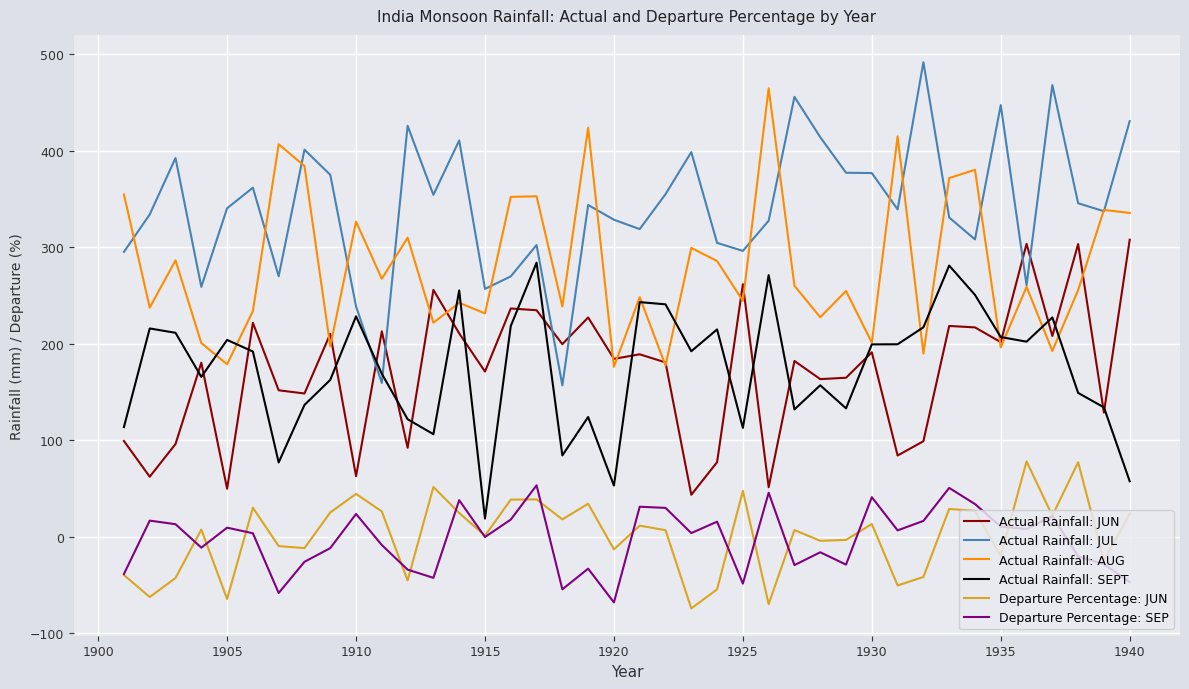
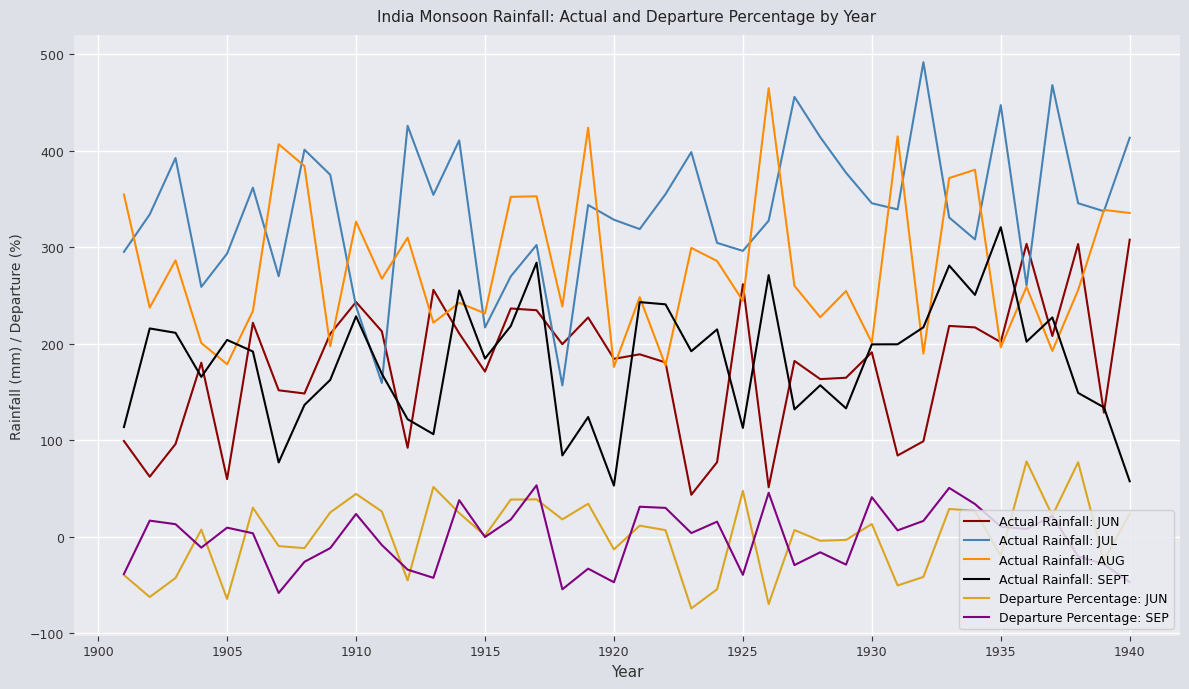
  {
    "Actual Rainfall: JUN": {
-     "1905": 50,
-     "1910": 60,
+     "1905": 60,
+     "1910": 240,
      "1915": 170,
      "1920": 180,
      "1925": 260,
      "1930": 190,
      "1935": 200,
      "1940": 310
    },
    "Actual Rainfall: JUL": {
-     "1905": 340,
+     "1905": 290,
      "1910": 240,
-     "1915": 260,
+     "1915": 220,
      "1920": 330,
      "1925": 300,
-     "1930": 380,
+     "1930": 350,
      "1935": 450,
-     "1940": 430
+     "1940": 410
    },
    "Actual Rainfall: SEPT": {
      "1905": 200,
      "1910": 230,
-     "1915": 20,
+     "1915": 180,
      "1920": 50,
      "1925": 110,
-     "1935": 210,
+     "1935": 320,
      "1940": 60
    },
    "Departure Percentage: SEP": {
      "1905": 10,
      "1910": 20,
-     "1920": -70,
-     "1925": -50,
+     "1920": -50,
+     "1925": -40,
      "1930": 40
    }
  }
